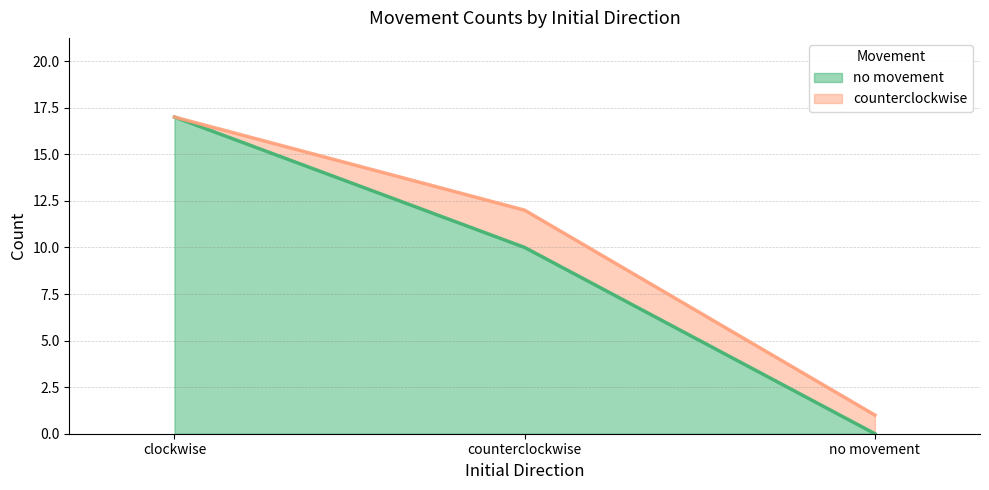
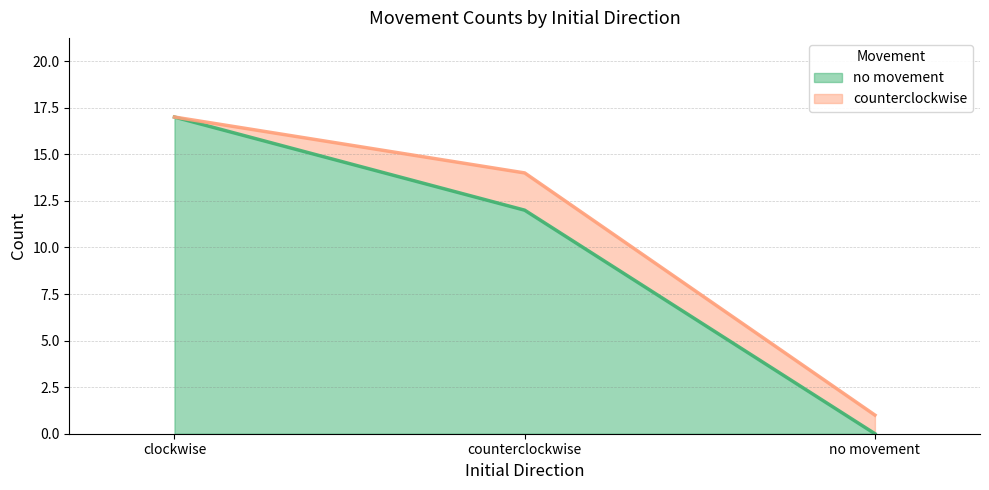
  {
    "no movement": {
-     "counterclockwise": 10,
+     "counterclockwise": 12,
      "no movement": 0
    },
    "counterclockwise": {
      "counterclockwise": 2,
      "no movement": 1
    }
  }
